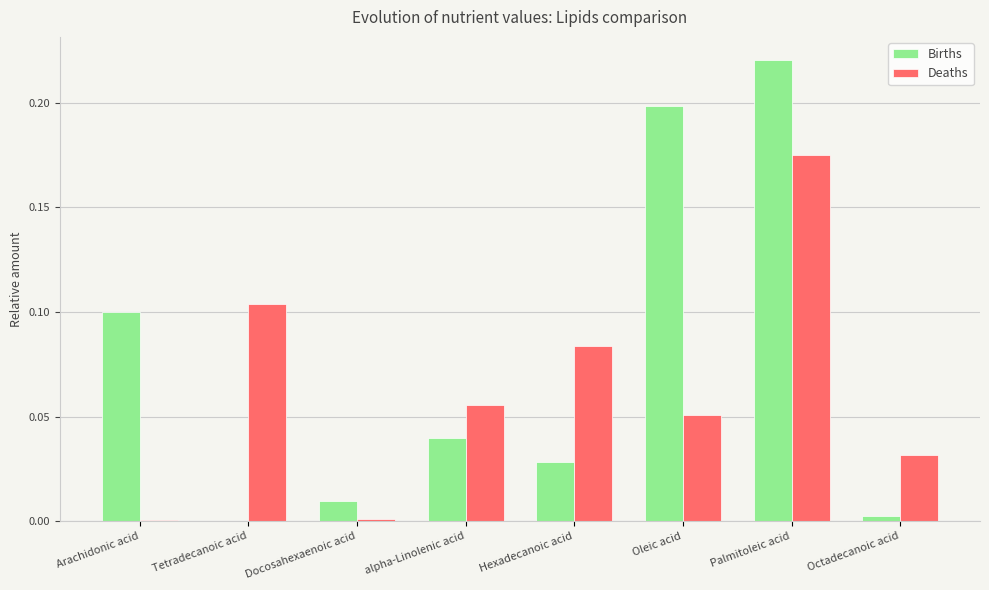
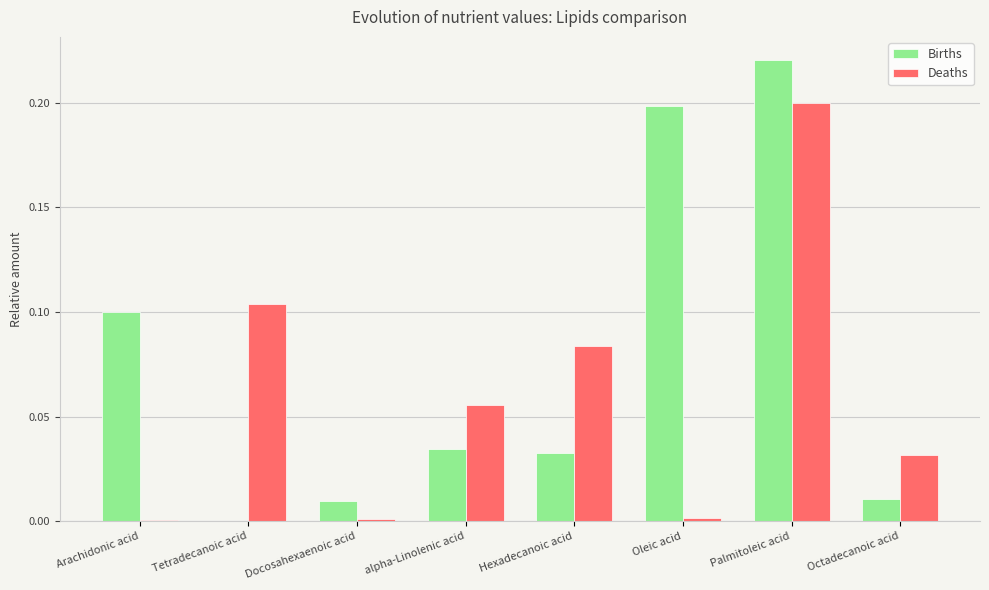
  {
    "Births": {
      "Arachidonic acid": 0.100,
      "Tetradecanoic acid": 0.000,
      "Docosahexaenoic acid": 0.010,
-     "alpha-Linolenic acid": 0.040,
-     "Hexadecanoic acid": 0.028,
+     "alpha-Linolenic acid": 0.034,
+     "Hexadecanoic acid": 0.033,
      "Oleic acid": 0.199,
      "Palmitoleic acid": 0.220,
-     "Octadecanoic acid": 0.003
+     "Octadecanoic acid": 0.010
    },
    "Deaths": {
      "Tetradecanoic acid": 0.104,
      "alpha-Linolenic acid": 0.055,
      "Hexadecanoic acid": 0.084,
-     "Oleic acid": 0.051,
-     "Palmitoleic acid": 0.175,
+     "Oleic acid": 0.002,
+     "Palmitoleic acid": 0.200,
      "Octadecanoic acid": 0.032
    }
  }
